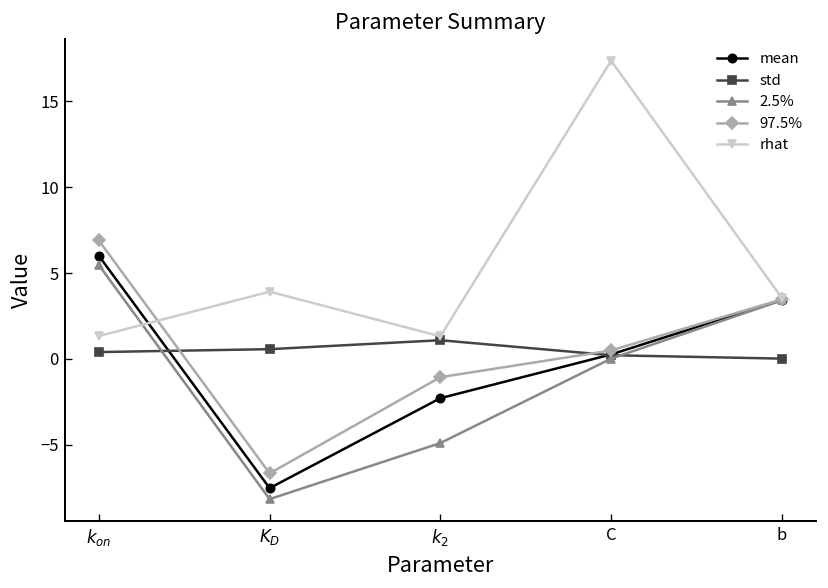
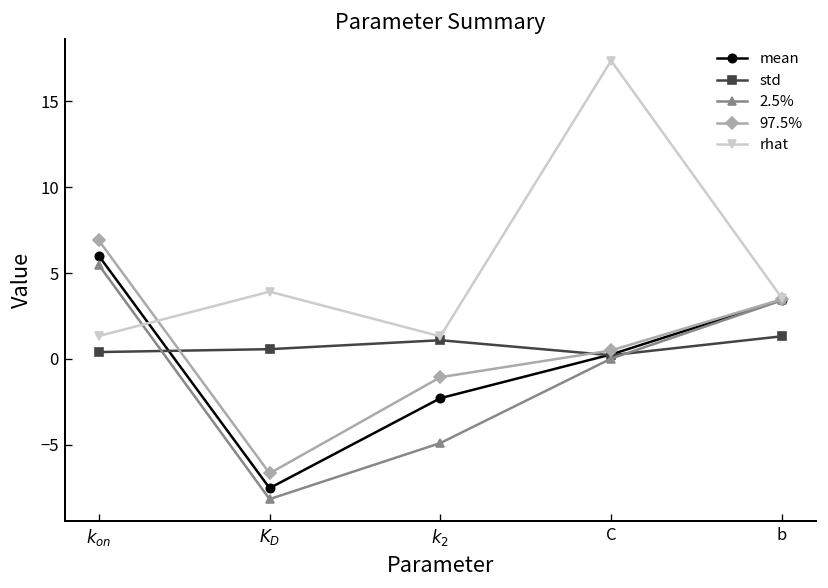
  {
    "std": {
-     "b": 0.0
+     "b": 1.3
    }
  }
